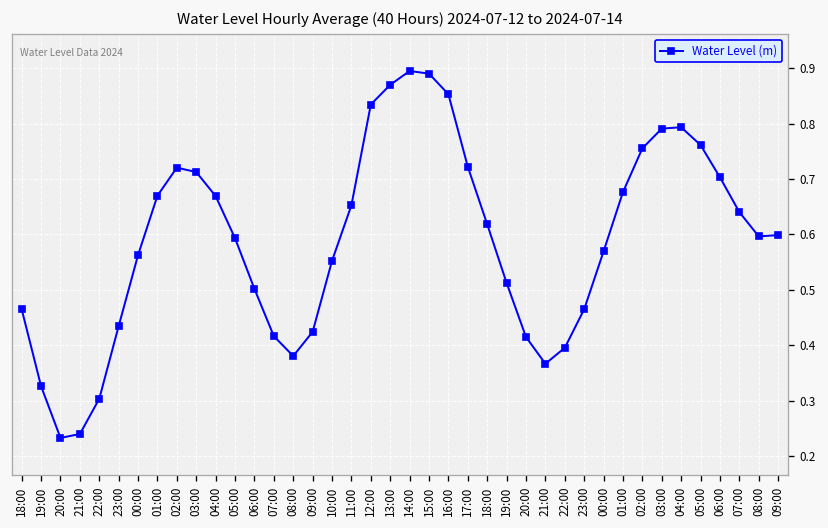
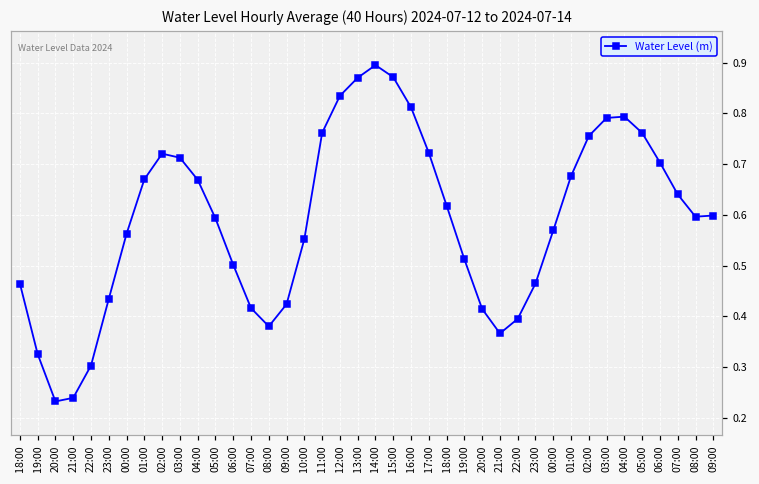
  {
    "10:00": 0.55,
-   "11:00": 0.65,
+   "11:00": 0.76,
    "12:00": 0.83,
    "13:00": 0.87,
    "14:00": 0.90,
-   "15:00": 0.89,
-   "16:00": 0.85,
+   "15:00": 0.87,
+   "16:00": 0.81,
    "17:00": 0.72
  }
